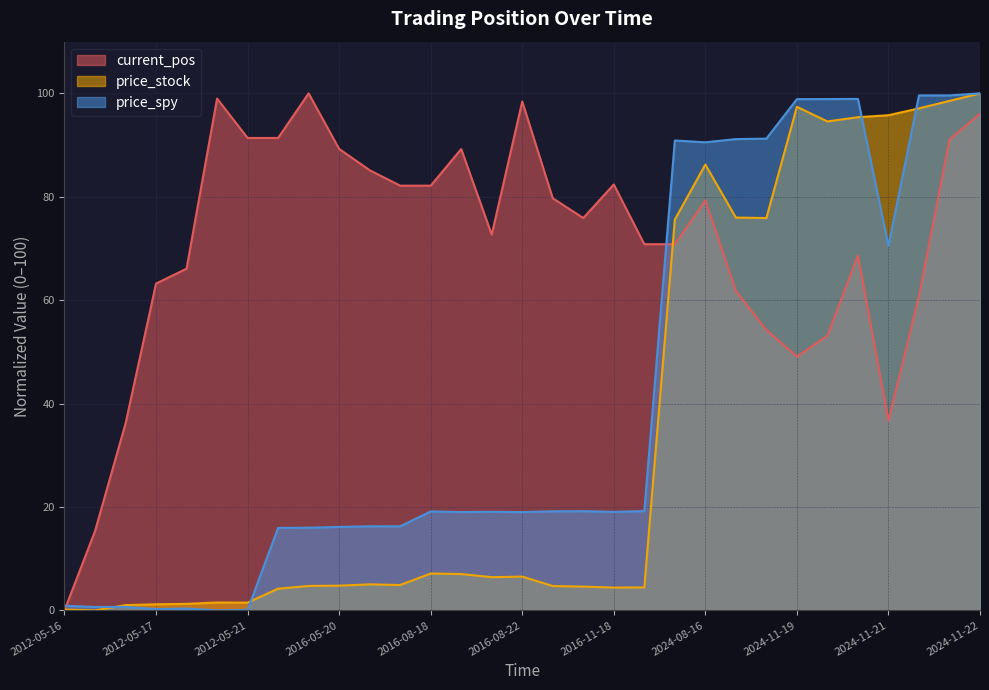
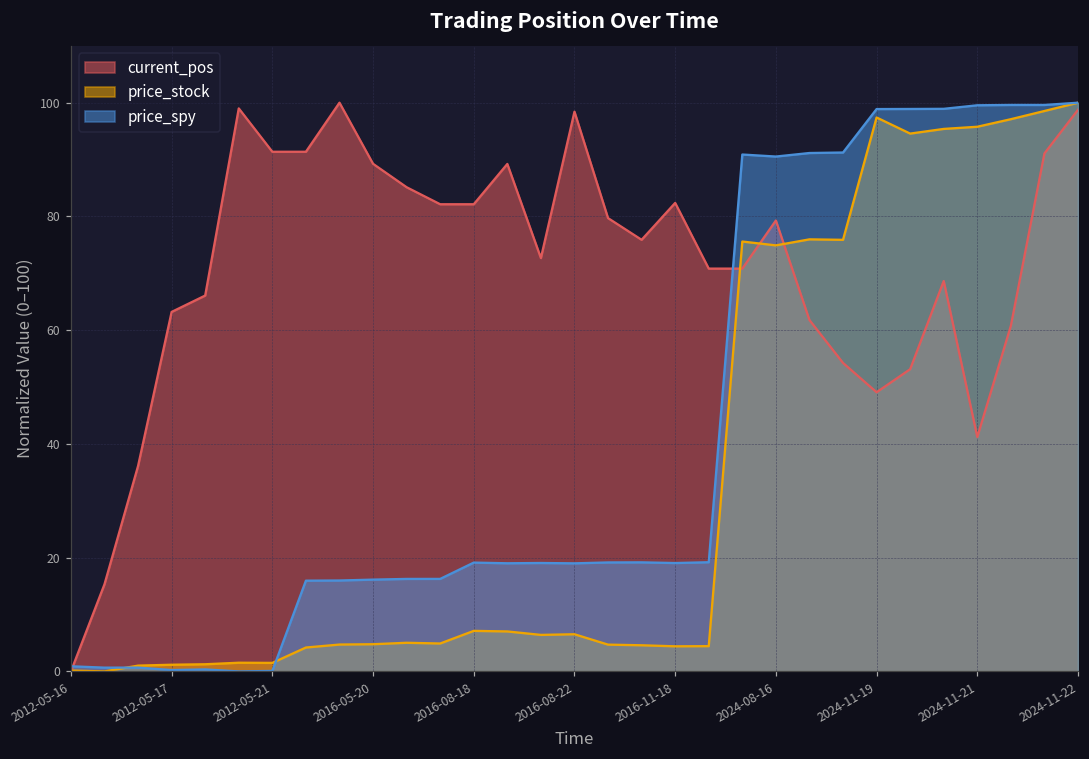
  {
    "current_pos": {
      "2012-05-17": 63,
      "2012-05-21": 91,
      "2016-05-20": 89,
      "2016-08-18": 82,
      "2016-08-22": 98,
      "2016-11-18": 82,
      "2024-08-16": 79,
      "2024-11-19": 49,
-     "2024-11-21": 37,
-     "2024-11-22": 96
+     "2024-11-21": 41,
+     "2024-11-22": 99
    },
    "price_stock": {
      "2012-05-17": 1,
      "2012-05-21": 1,
      "2016-05-20": 5,
      "2016-08-18": 7,
      "2016-08-22": 7,
      "2016-11-18": 4,
-     "2024-08-16": 86,
+     "2024-08-16": 75,
      "2024-11-19": 97,
      "2024-11-21": 96
    },
    "price_spy": {
      "2012-05-16": 1,
      "2012-05-17": 0,
      "2012-05-21": 0,
      "2016-05-20": 16,
      "2016-08-18": 19,
      "2016-08-22": 19,
      "2016-11-18": 19,
      "2024-08-16": 91,
      "2024-11-19": 99,
-     "2024-11-21": 71
+     "2024-11-21": 100
    }
  }
